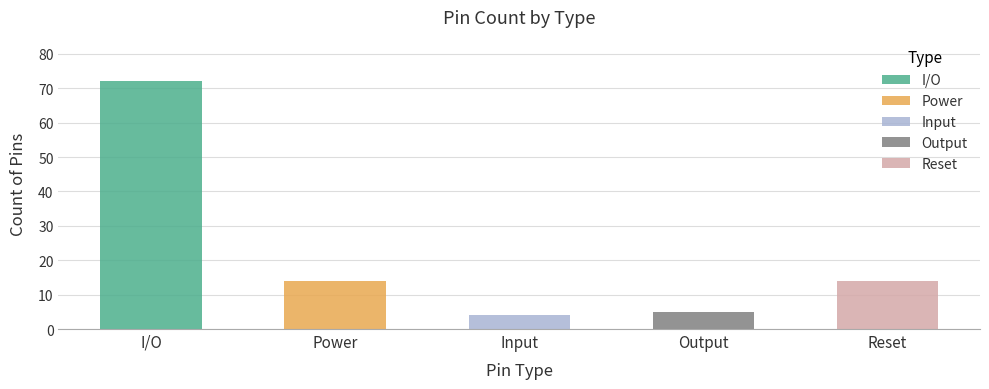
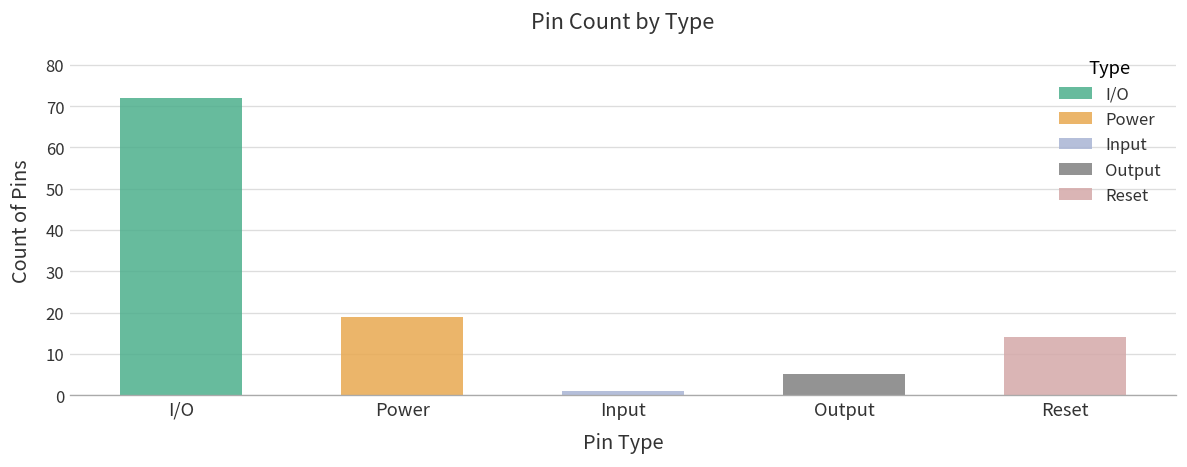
  {
    "I/O": 72,
-   "Power": 14,
-   "Input": 4,
+   "Power": 19,
+   "Input": 1,
    "Output": 5,
    "Reset": 14
  }
